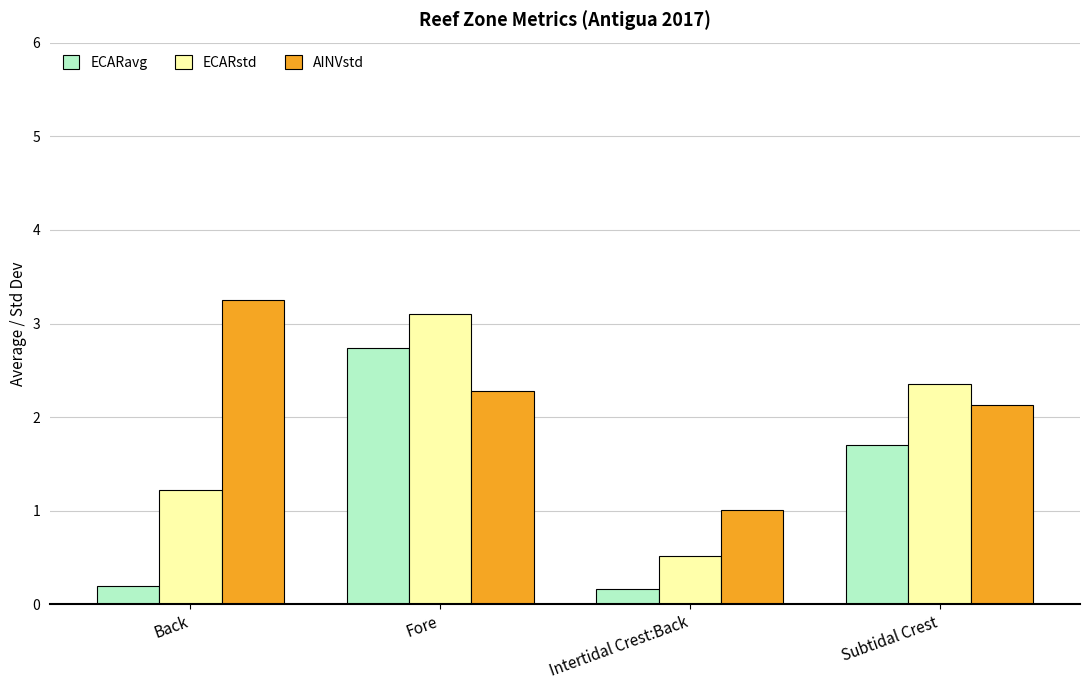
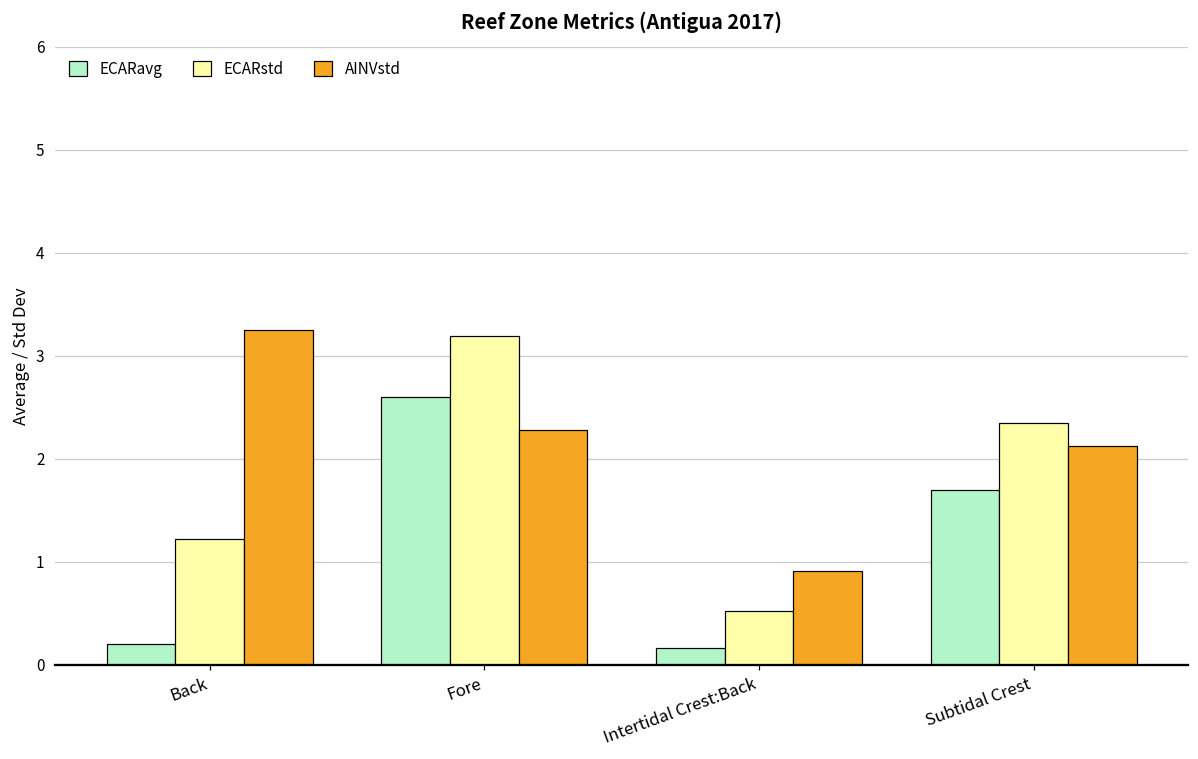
  {
    "ECARavg": {
      "Back": 0.2,
-     "Fore": 2.7,
+     "Fore": 2.6,
      "Intertidal Crest:Back": 0.2,
      "Subtidal Crest": 1.7
    },
    "ECARstd": {
      "Back": 1.2,
-     "Fore": 3.1,
+     "Fore": 3.2,
      "Intertidal Crest:Back": 0.5,
      "Subtidal Crest": 2.4
    },
    "AINVstd": {
      "Back": 3.3,
      "Fore": 2.3,
-     "Intertidal Crest:Back": 1.0,
+     "Intertidal Crest:Back": 0.9,
      "Subtidal Crest": 2.1
    }
  }
